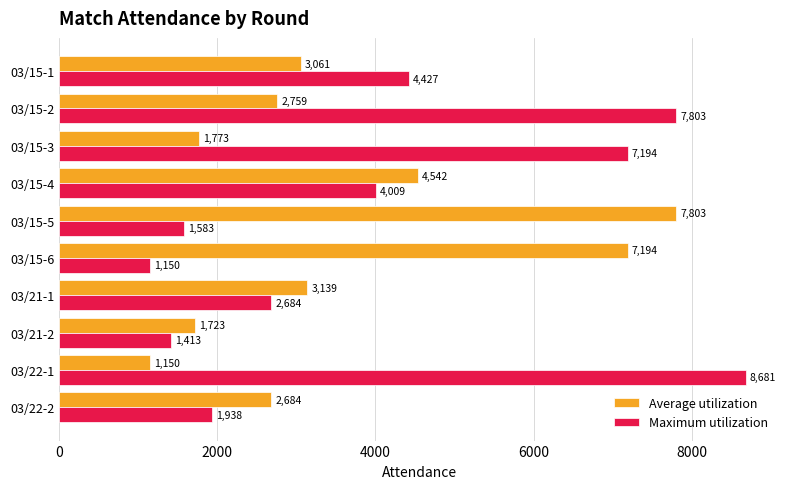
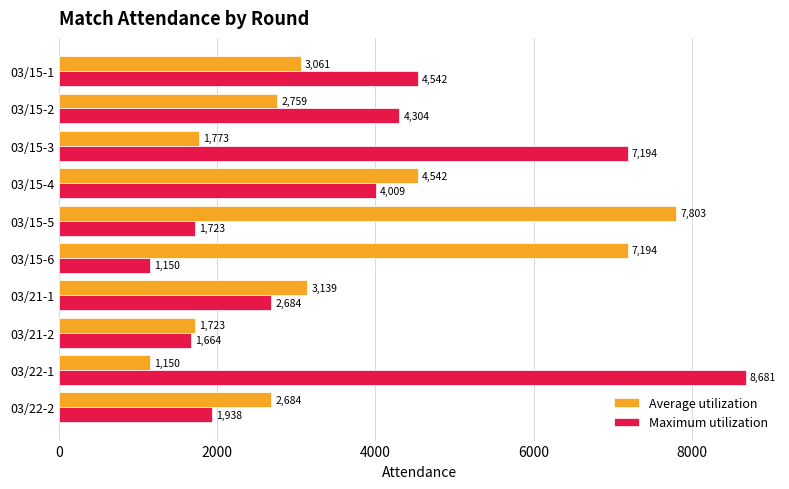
  {
    "Average utilization": {
      "03/15-1": "3,061",
      "03/15-2": "2,759",
      "03/15-3": "1,773",
      "03/15-4": "4,542",
      "03/15-5": "7,803",
      "03/15-6": "7,194",
      "03/21-1": "3,139",
      "03/21-2": "1,723",
      "03/22-1": "1,150",
      "03/22-2": "2,684"
    },
    "Maximum utilization": {
-     "03/15-1": "4,427",
-     "03/15-2": "7,803",
+     "03/15-1": "4,542",
+     "03/15-2": "4,304",
      "03/15-3": "7,194",
      "03/15-4": "4,009",
-     "03/15-5": "1,583",
+     "03/15-5": "1,723",
      "03/15-6": "1,150",
      "03/21-1": "2,684",
-     "03/21-2": "1,413",
+     "03/21-2": "1,664",
      "03/22-1": "8,681",
      "03/22-2": "1,938"
    }
  }
